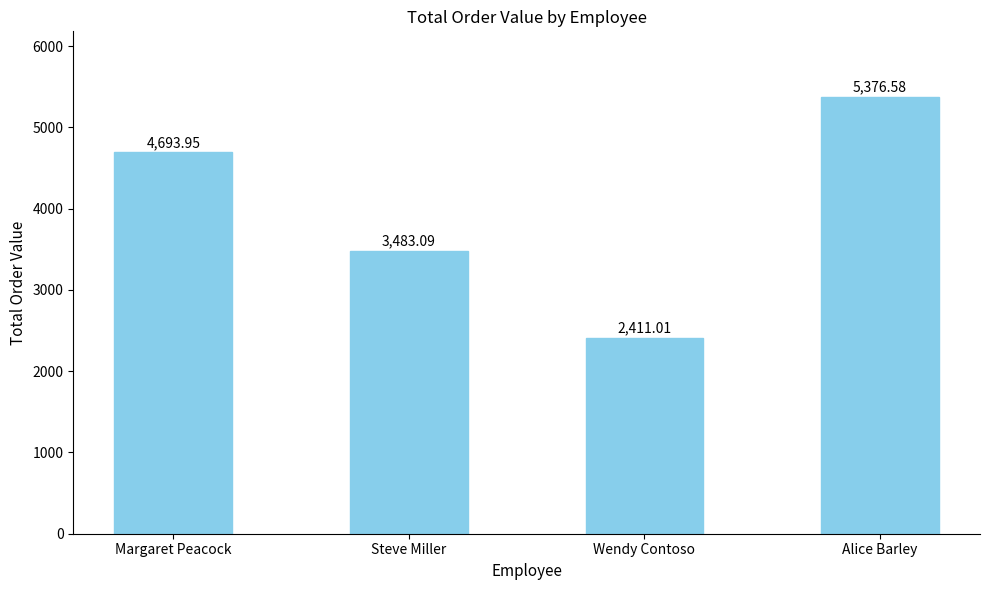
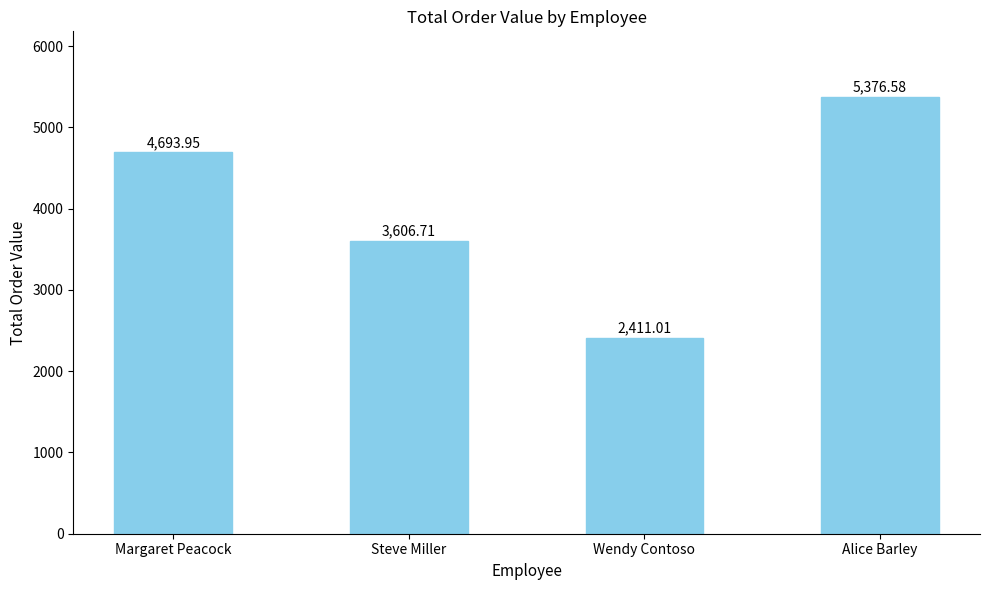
  {
    "Margaret Peacock": "4,693.95",
-   "Steve Miller": "3,483.09",
+   "Steve Miller": "3,606.71",
    "Wendy Contoso": "2,411.01",
    "Alice Barley": "5,376.58"
  }
